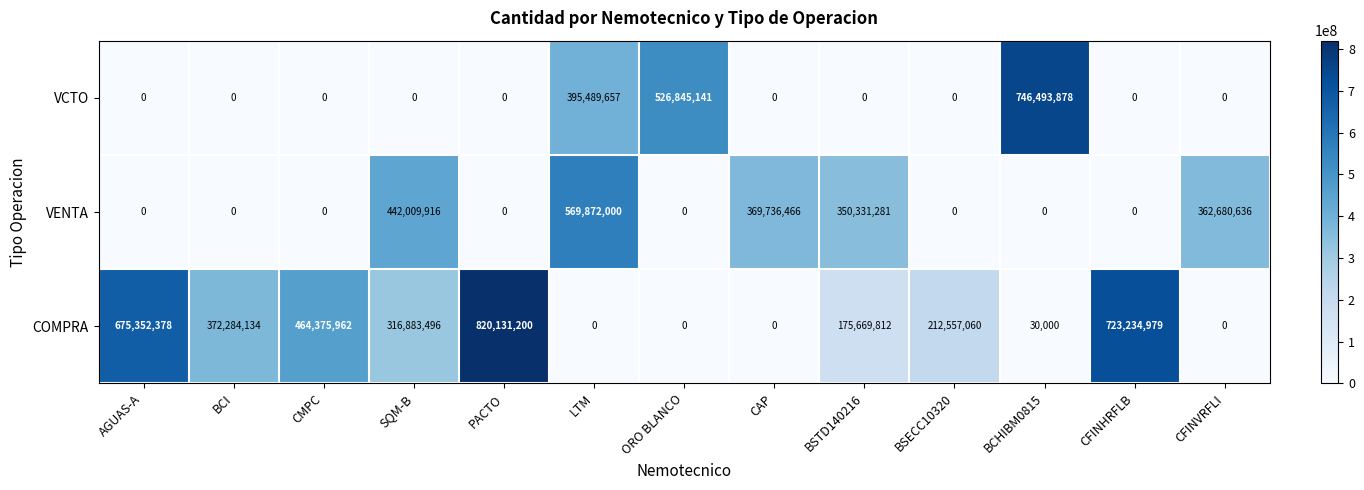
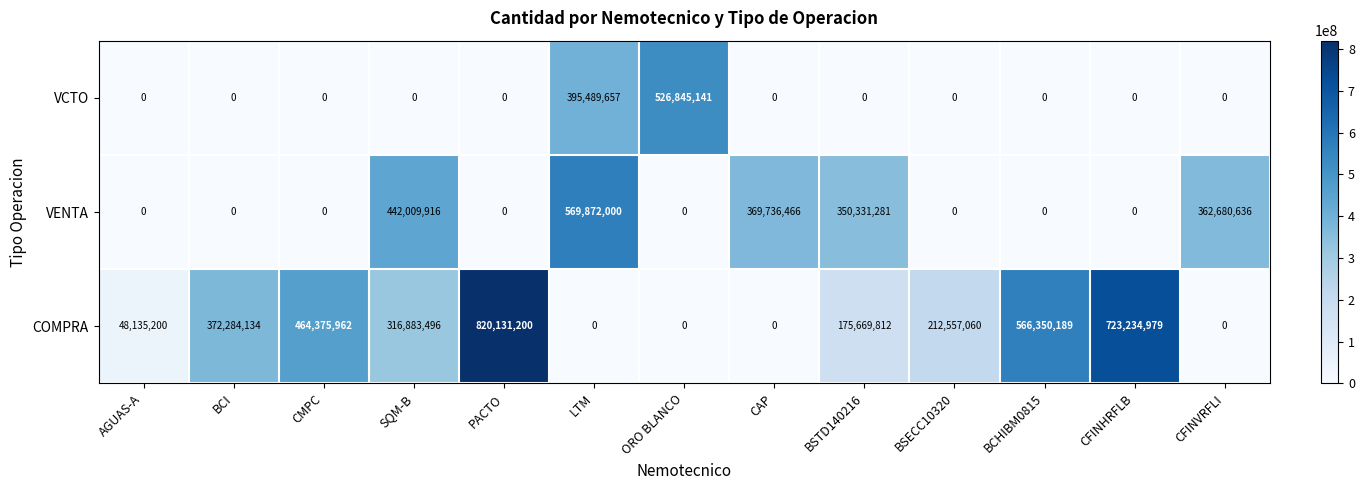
  {
    "VCTO": {
      "AGUAS-A": "0",
      "BCI": "0",
      "CMPC": "0",
      "SQM-B": "0",
      "PACTO": "0",
      "LTM": "395,489,657",
      "ORO BLANCO": "526,845,141",
      "CAP": "0",
      "BSTD140216": "0",
      "BSECC10320": "0",
-     "BCHIBM0815": "746,493,878",
+     "BCHIBM0815": "0",
      "CFINHRFLB": "0",
      "CFINVRFLI": "0"
    },
    "VENTA": {
      "AGUAS-A": "0",
      "BCI": "0",
      "CMPC": "0",
      "SQM-B": "442,009,916",
      "PACTO": "0",
      "LTM": "569,872,000",
      "ORO BLANCO": "0",
      "CAP": "369,736,466",
      "BSTD140216": "350,331,281",
      "BSECC10320": "0",
      "BCHIBM0815": "0",
      "CFINHRFLB": "0",
      "CFINVRFLI": "362,680,636"
    },
    "COMPRA": {
-     "AGUAS-A": "675,352,378",
+     "AGUAS-A": "48,135,200",
      "BCI": "372,284,134",
      "CMPC": "464,375,962",
      "SQM-B": "316,883,496",
      "PACTO": "820,131,200",
      "LTM": "0",
      "ORO BLANCO": "0",
      "CAP": "0",
      "BSTD140216": "175,669,812",
      "BSECC10320": "212,557,060",
-     "BCHIBM0815": "30,000",
+     "BCHIBM0815": "566,350,189",
      "CFINHRFLB": "723,234,979",
      "CFINVRFLI": "0"
    }
  }
